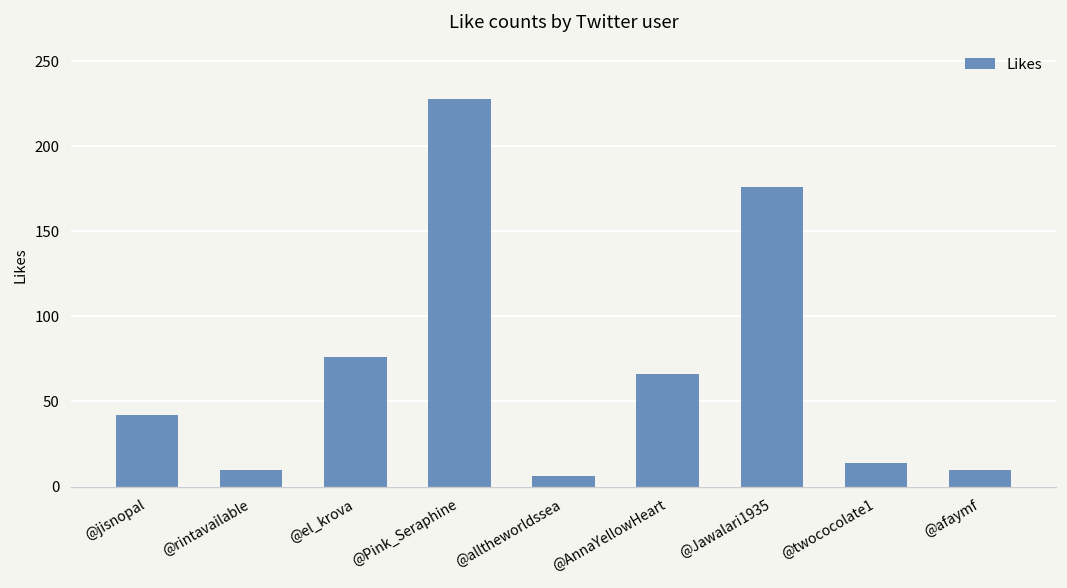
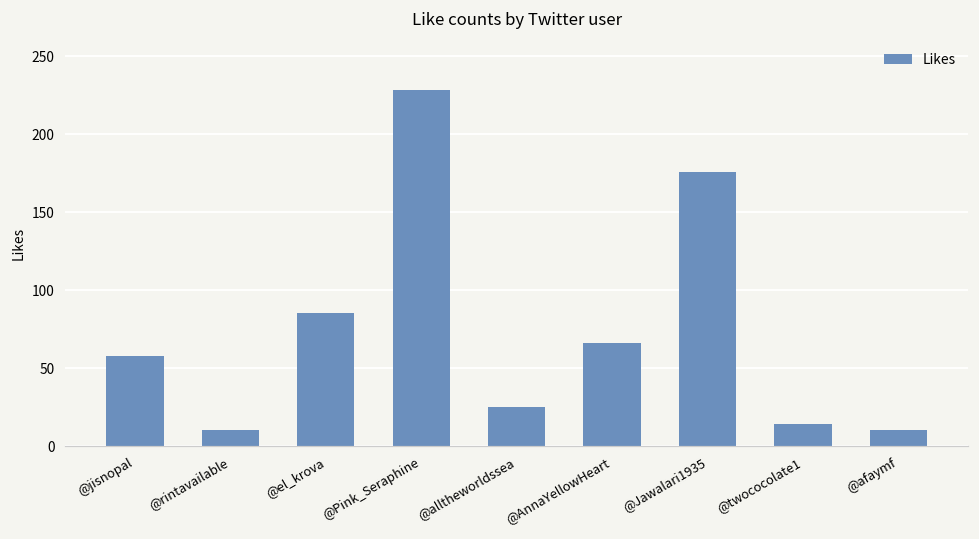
  {
-   "@jisnopal": 42,
+   "@jisnopal": 58,
    "@rintavailable": 10,
-   "@el_krova": 76,
+   "@el_krova": 85,
    "@Pink_Seraphine": 228,
-   "@alltheworldssea": 6,
+   "@alltheworldssea": 25,
    "@AnnaYellowHeart": 66,
    "@Jawalari1935": 176,
    "@twococolate1": 14,
    "@afaymf": 10
  }
